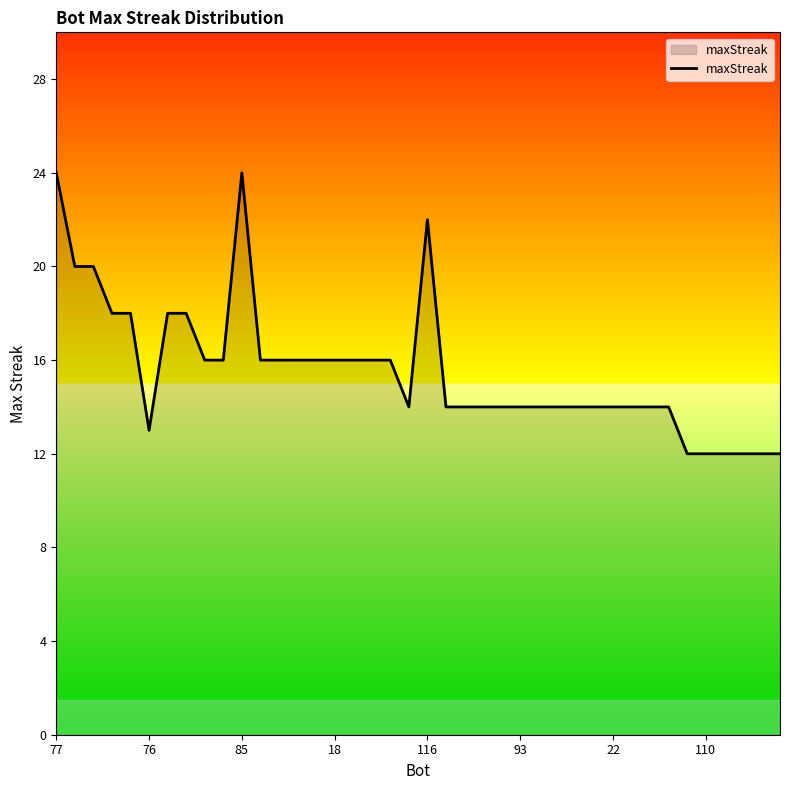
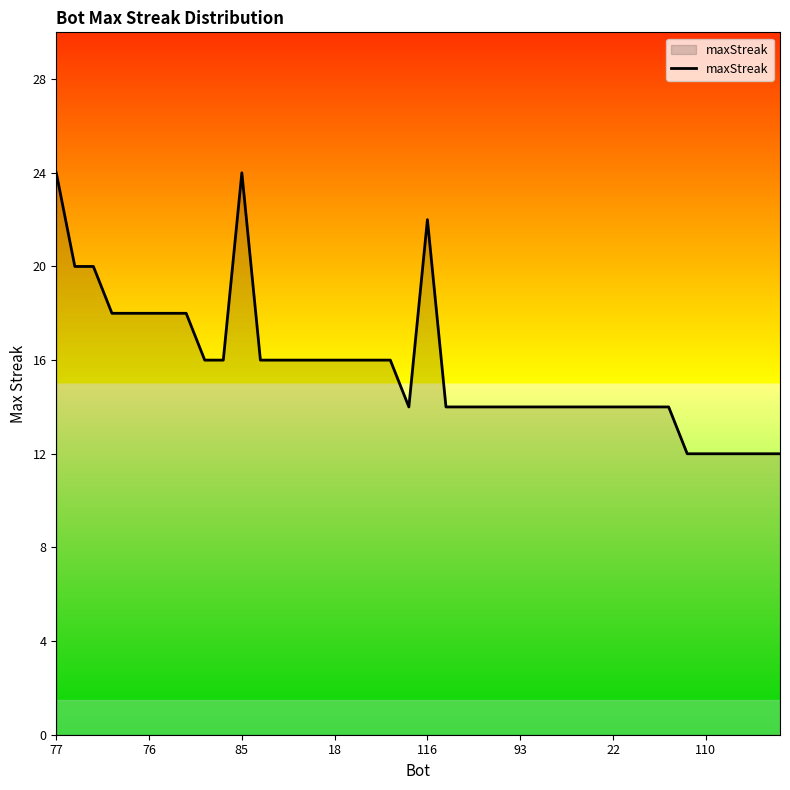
  {
    "77": 24,
-   "76": 13,
+   "76": 18,
    "85": 24,
    "116": 22,
    "93": 14,
    "110": 12
  }
